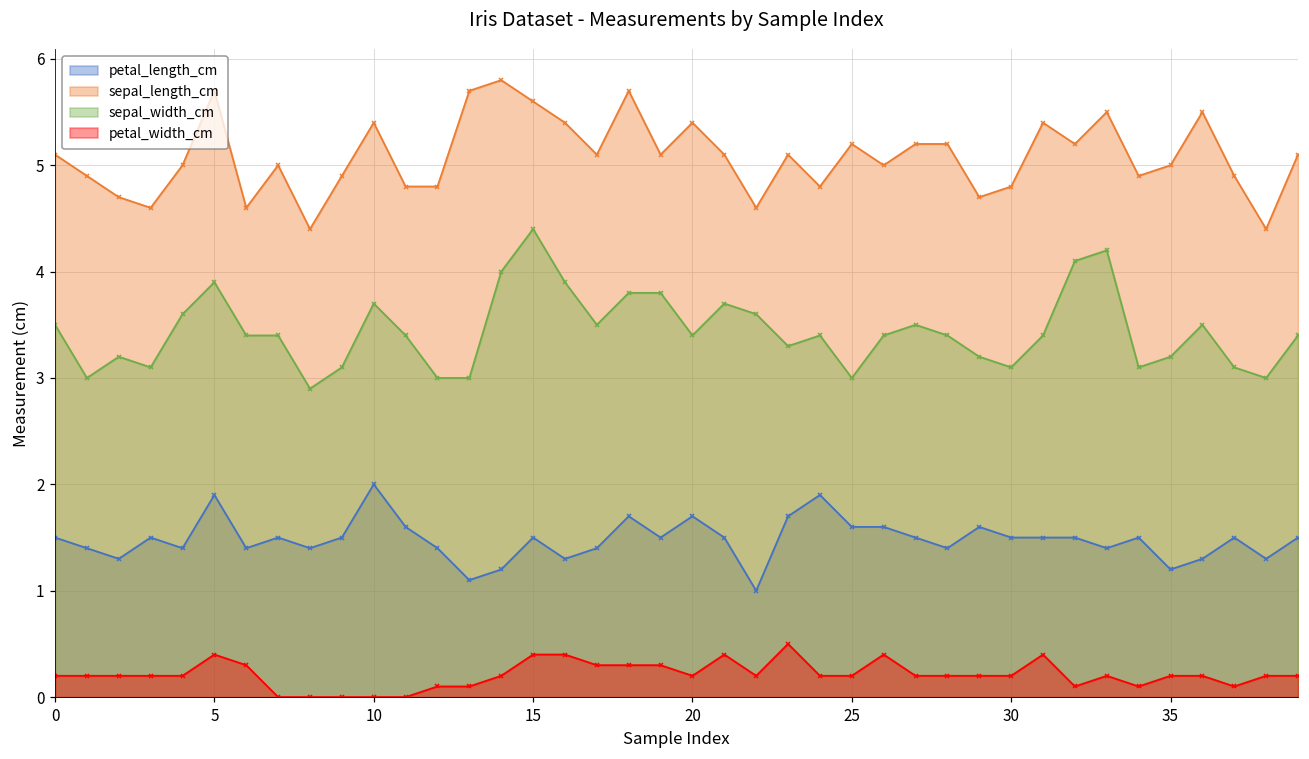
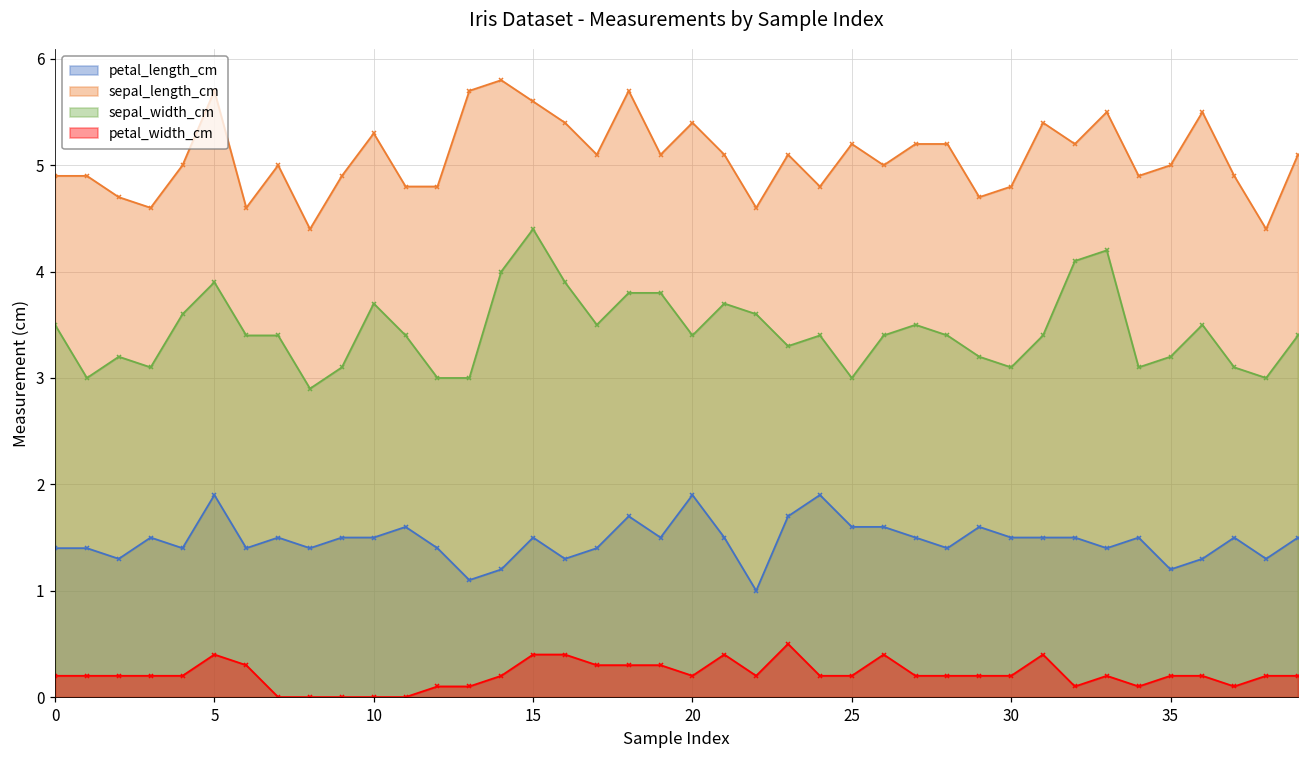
  {
    "petal_length_cm": {
-     "0": 1.5,
+     "0": 1.4,
      "5": 1.9,
-     "10": 2.0,
+     "10": 1.5,
      "15": 1.5,
-     "20": 1.7,
+     "20": 1.9,
      "25": 1.6,
      "30": 1.5,
      "35": 1.2
    },
    "sepal_length_cm": {
-     "0": 5.1,
-     "10": 5.4,
+     "0": 4.9,
+     "10": 5.3,
      "15": 5.6,
      "20": 5.4,
      "25": 5.2,
      "30": 4.8,
      "35": 5.0
    },
    "sepal_width_cm": {
      "0": 3.5,
      "5": 3.9,
      "10": 3.7,
      "15": 4.4,
      "20": 3.4,
      "25": 3.0,
      "30": 3.1,
      "35": 3.2
    },
    "petal_width_cm": {
      "0": 0.2,
      "5": 0.4,
      "10": 0.0,
      "15": 0.4,
      "20": 0.2,
      "25": 0.2,
      "30": 0.2,
      "35": 0.2
    }
  }
